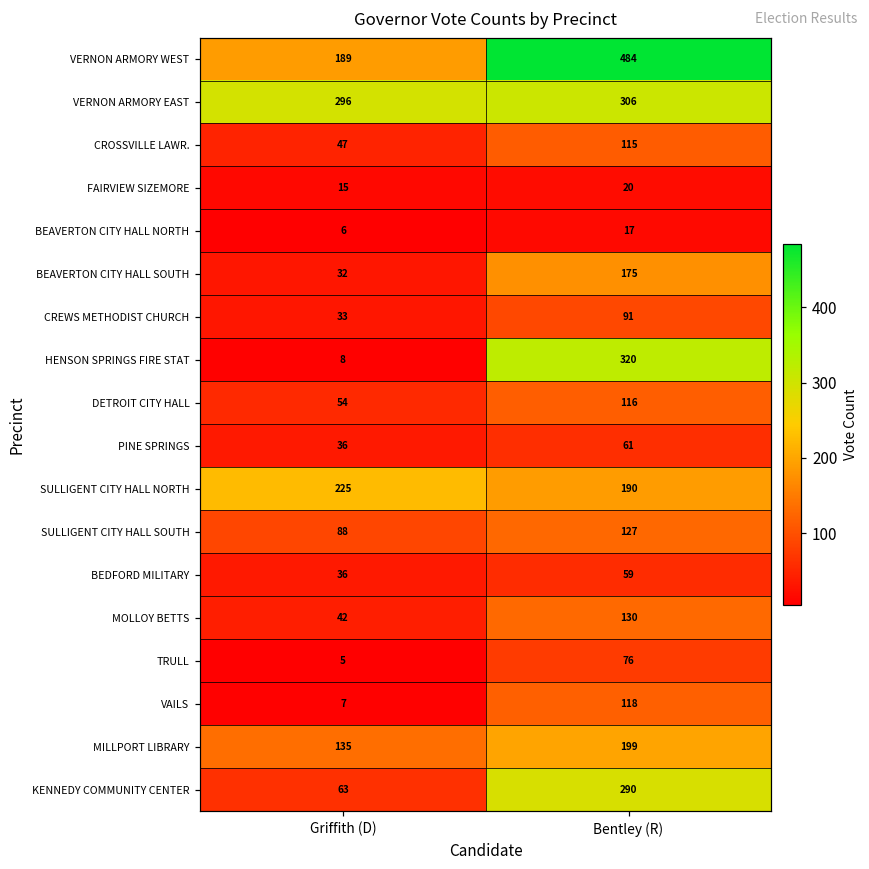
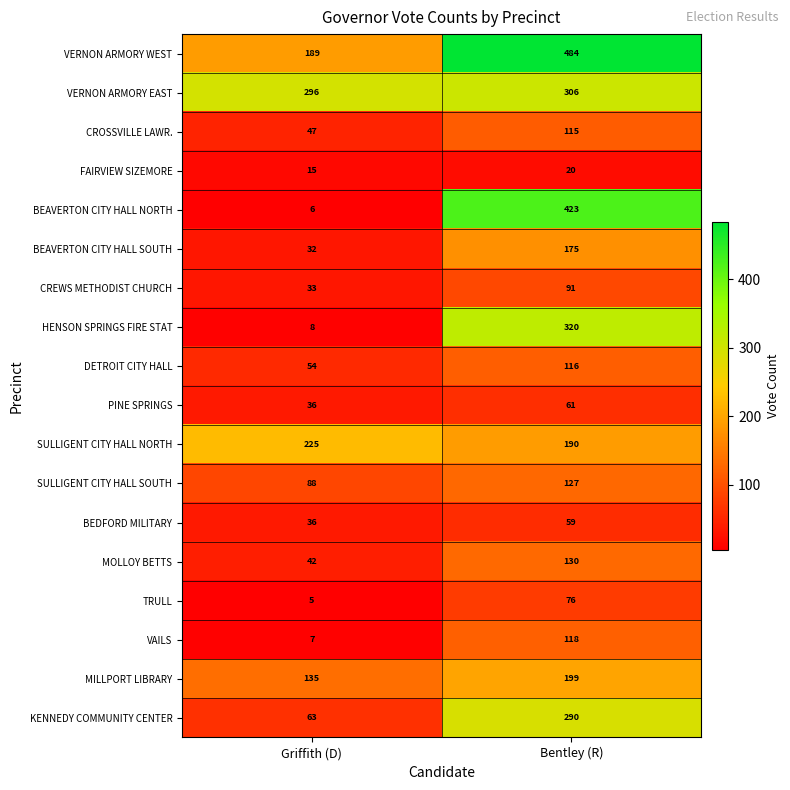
  {
    "VERNON ARMORY WEST": {
      "Griffith (D)": 189,
      "Bentley (R)": 484
    },
    "VERNON ARMORY EAST": {
      "Griffith (D)": 296,
      "Bentley (R)": 306
    },
    "CROSSVILLE LAWR.": {
      "Griffith (D)": 47,
      "Bentley (R)": 115
    },
    "FAIRVIEW SIZEMORE": {
      "Griffith (D)": 15,
      "Bentley (R)": 20
    },
    "BEAVERTON CITY HALL NORTH": {
      "Griffith (D)": 6,
-     "Bentley (R)": 17
+     "Bentley (R)": 423
    },
    "BEAVERTON CITY HALL SOUTH": {
      "Griffith (D)": 32,
      "Bentley (R)": 175
    },
    "CREWS METHODIST CHURCH": {
      "Griffith (D)": 33,
      "Bentley (R)": 91
    },
    "HENSON SPRINGS FIRE STAT": {
      "Griffith (D)": 8,
      "Bentley (R)": 320
    },
    "DETROIT CITY HALL": {
      "Griffith (D)": 54,
      "Bentley (R)": 116
    },
    "PINE SPRINGS": {
      "Griffith (D)": 36,
      "Bentley (R)": 61
    },
    "SULLIGENT CITY HALL NORTH": {
      "Griffith (D)": 225,
      "Bentley (R)": 190
    },
    "SULLIGENT CITY HALL SOUTH": {
      "Griffith (D)": 88,
      "Bentley (R)": 127
    },
    "BEDFORD MILITARY": {
      "Griffith (D)": 36,
      "Bentley (R)": 59
    },
    "MOLLOY BETTS": {
      "Griffith (D)": 42,
      "Bentley (R)": 130
    },
    "TRULL": {
      "Griffith (D)": 5,
      "Bentley (R)": 76
    },
    "VAILS": {
      "Griffith (D)": 7,
      "Bentley (R)": 118
    },
    "MILLPORT LIBRARY": {
      "Griffith (D)": 135,
      "Bentley (R)": 199
    },
    "KENNEDY COMMUNITY CENTER": {
      "Griffith (D)": 63,
      "Bentley (R)": 290
    }
  }
